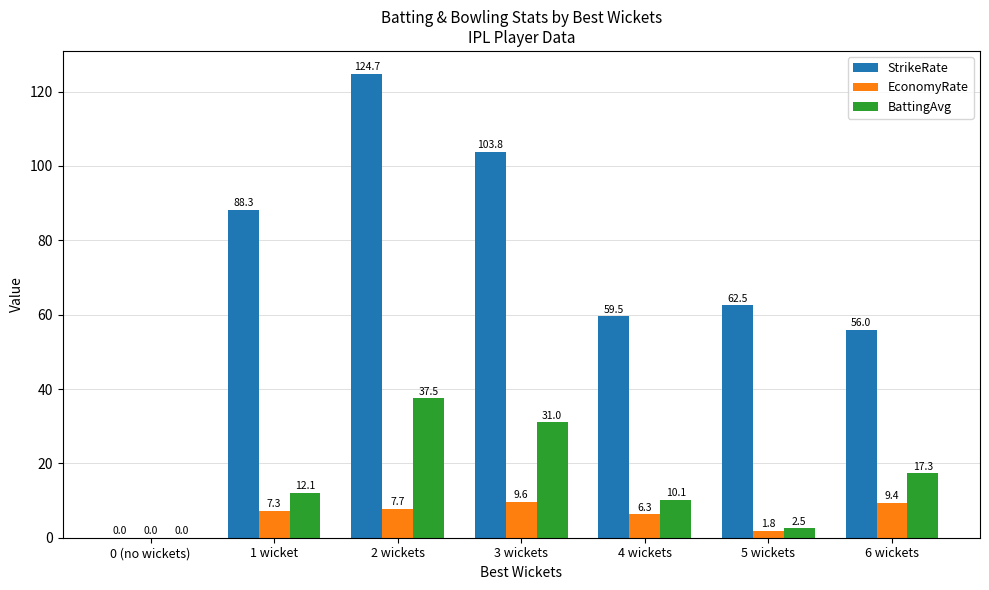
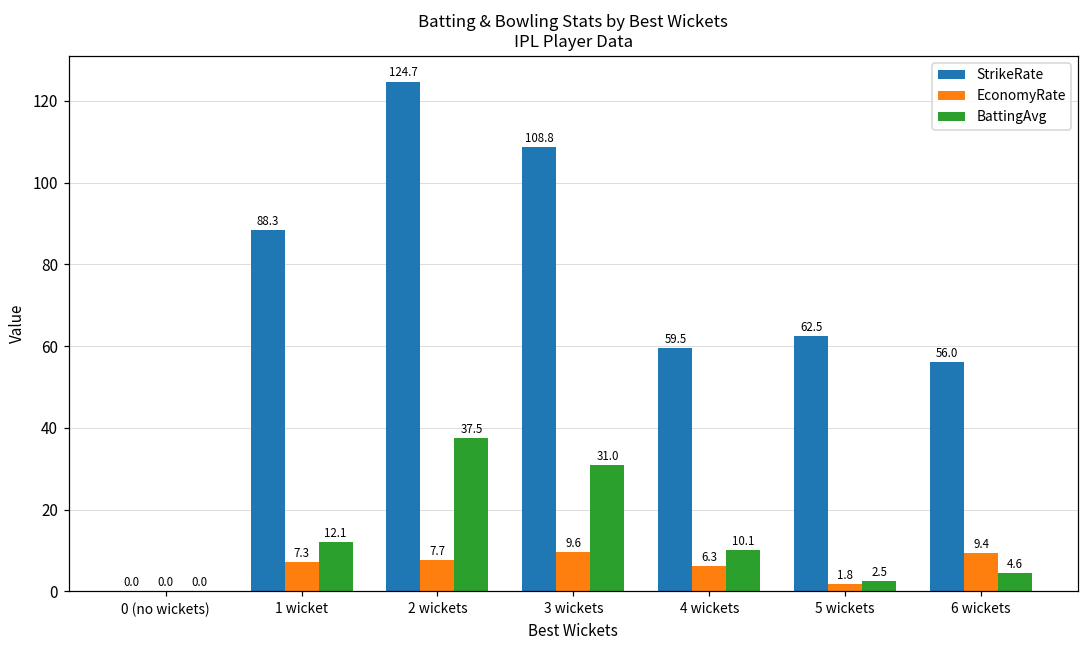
  {
    "StrikeRate": {
      "0 (no wickets)": 0.0,
      "1 wicket": 88.3,
      "2 wickets": 124.7,
-     "3 wickets": 103.8,
+     "3 wickets": 108.8,
      "4 wickets": 59.5,
      "5 wickets": 62.5,
      "6 wickets": 56.0
    },
    "EconomyRate": {
      "0 (no wickets)": 0.0,
      "1 wicket": 7.3,
      "2 wickets": 7.7,
      "3 wickets": 9.6,
      "4 wickets": 6.3,
      "5 wickets": 1.8,
      "6 wickets": 9.4
    },
    "BattingAvg": {
      "0 (no wickets)": 0.0,
      "1 wicket": 12.1,
      "2 wickets": 37.5,
      "3 wickets": 31.0,
      "4 wickets": 10.1,
      "5 wickets": 2.5,
-     "6 wickets": 17.3
+     "6 wickets": 4.6
    }
  }
